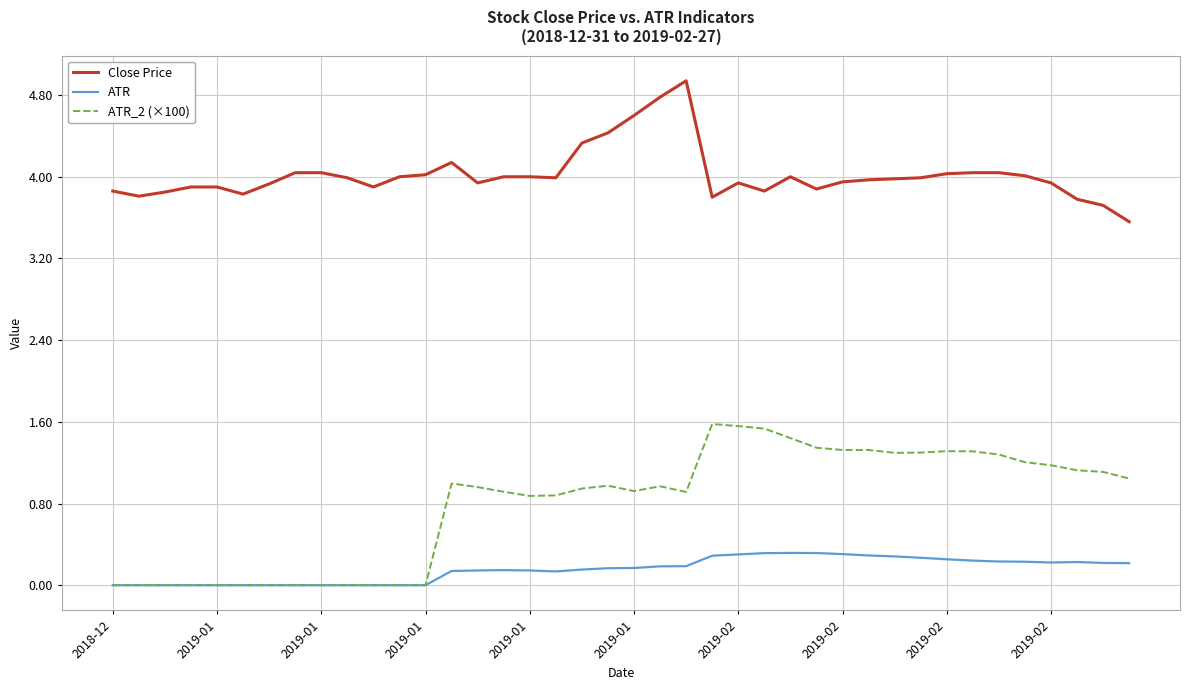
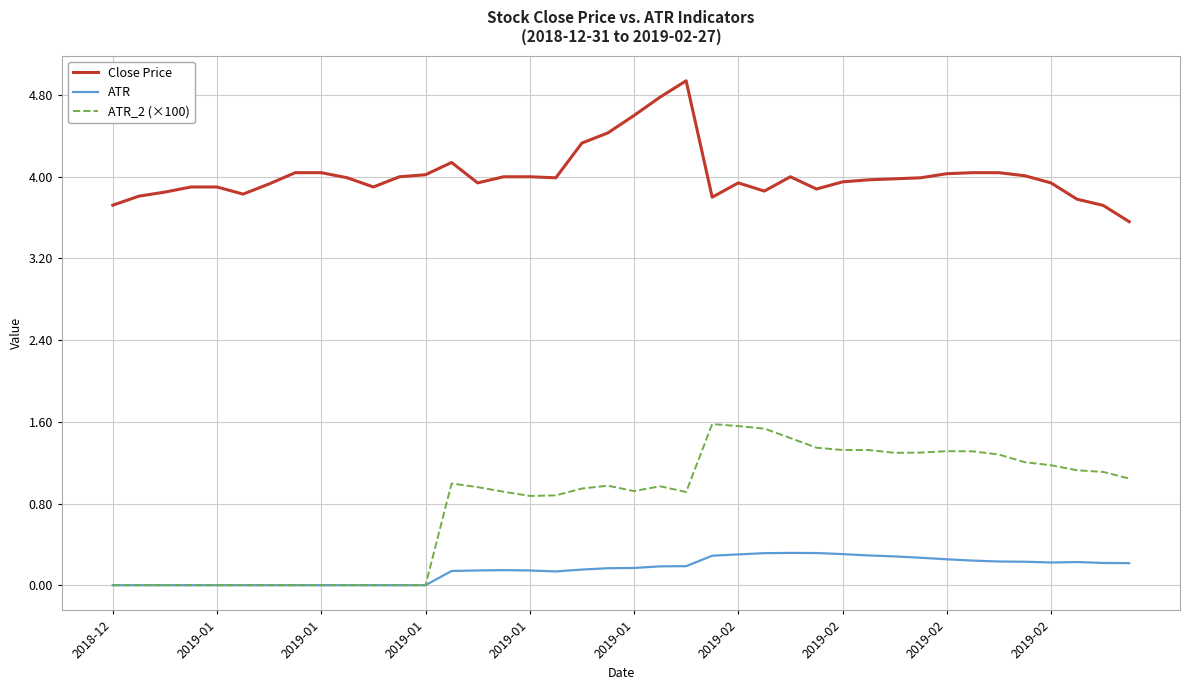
  {
    "Close Price": {
-     "2018-12": 3.86
+     "2018-12": 3.72
    }
  }
